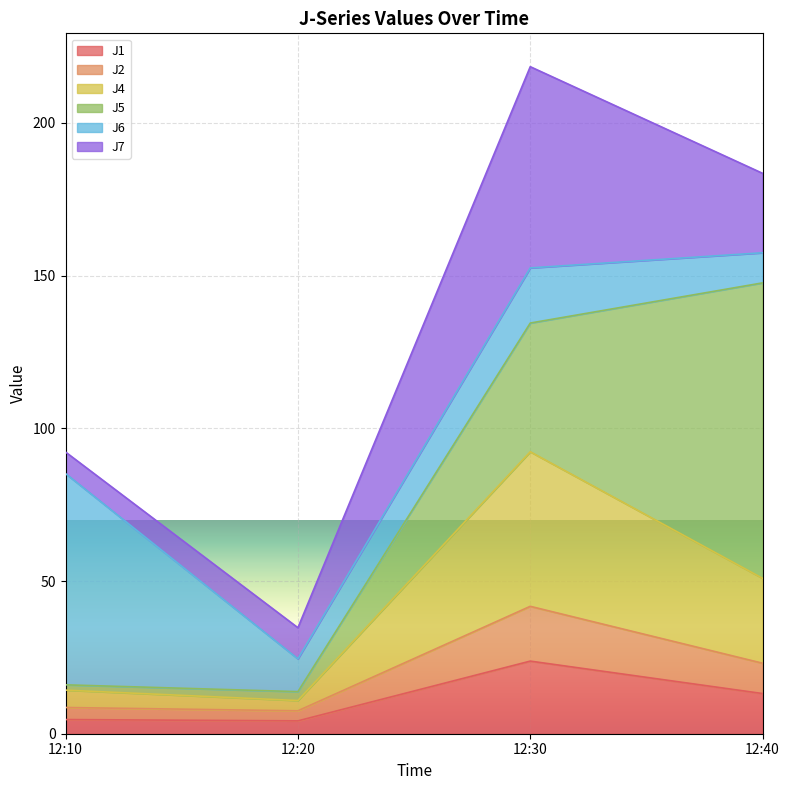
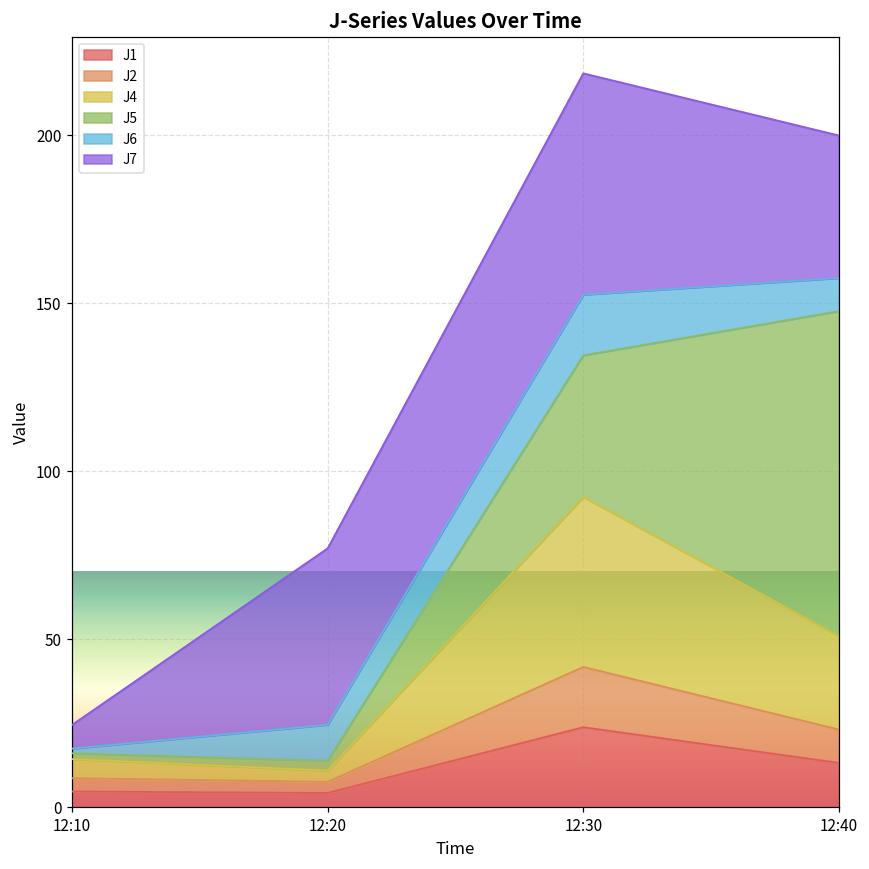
  {
    "J4": {
      "12:10": 6,
      "12:20": 3,
      "12:30": 51,
      "12:40": 28
    },
    "J5": {
      "12:10": 2,
      "12:20": 3,
      "12:30": 42,
      "12:40": 97
    },
    "J6": {
-     "12:10": 69,
+     "12:10": 1,
      "12:20": 11,
      "12:30": 18,
      "12:40": 10
    },
    "J7": {
      "12:10": 7,
-     "12:20": 10,
+     "12:20": 53,
      "12:30": 66,
-     "12:40": 26
+     "12:40": 42
    }
  }
